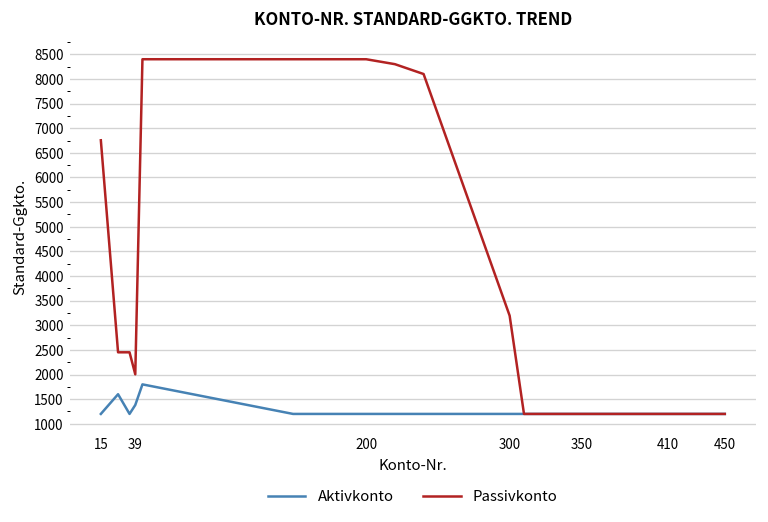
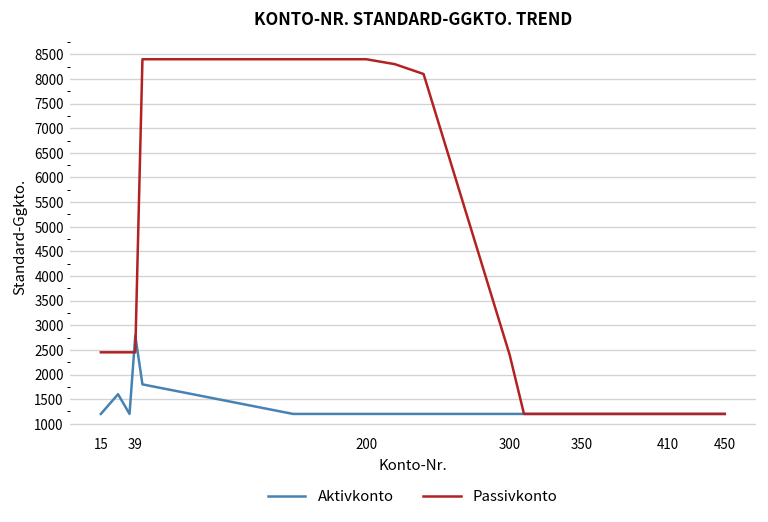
  {
    "Aktivkonto": {
      "15": 1200,
-     "39": 1400,
+     "39": 2800,
      "200": 1200,
      "300": 1200
    },
    "Passivkonto": {
-     "15": 6800,
-     "39": 2000,
+     "15": 2500,
+     "39": 2500,
      "200": 8400,
-     "300": 3200
+     "300": 2400
    }
  }
